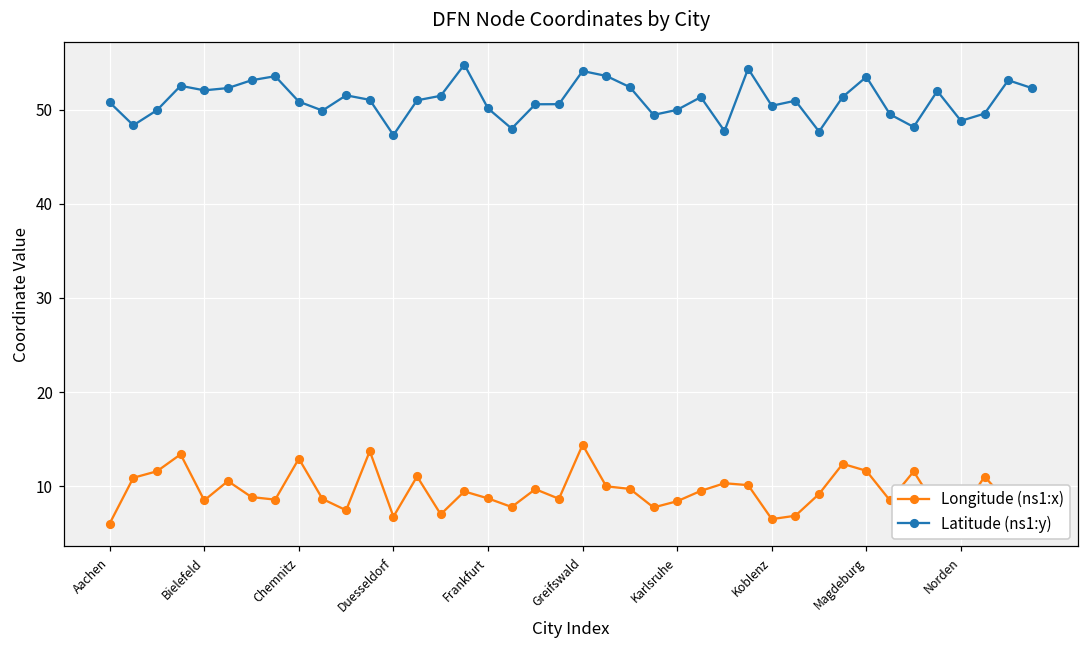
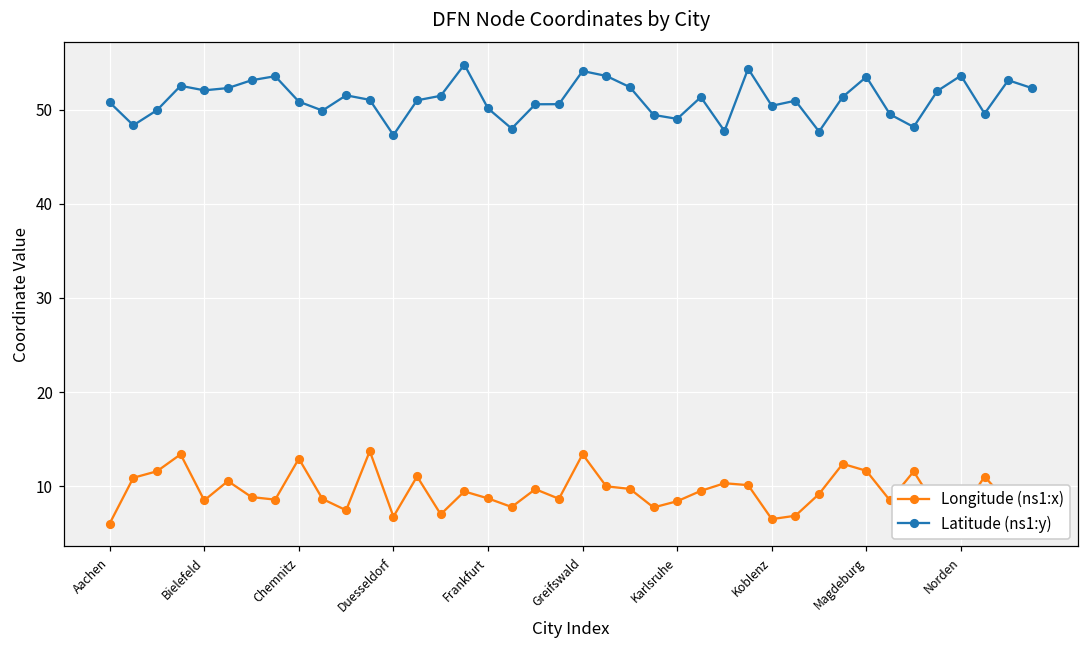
  {
    "Longitude (ns1:x)": {
      "Aachen": 6,
      "Bielefeld": 9,
      "Chemnitz": 13,
      "Duesseldorf": 7,
      "Frankfurt": 9,
-     "Greifswald": 14,
+     "Greifswald": 13,
      "Karlsruhe": 8,
      "Koblenz": 7,
      "Magdeburg": 12
    },
    "Latitude (ns1:y)": {
      "Aachen": 51,
      "Bielefeld": 52,
      "Chemnitz": 51,
      "Duesseldorf": 47,
      "Frankfurt": 50,
      "Greifswald": 54,
-     "Karlsruhe": 50,
+     "Karlsruhe": 49,
      "Koblenz": 50,
      "Magdeburg": 53,
-     "Norden": 49
+     "Norden": 54
    }
  }
